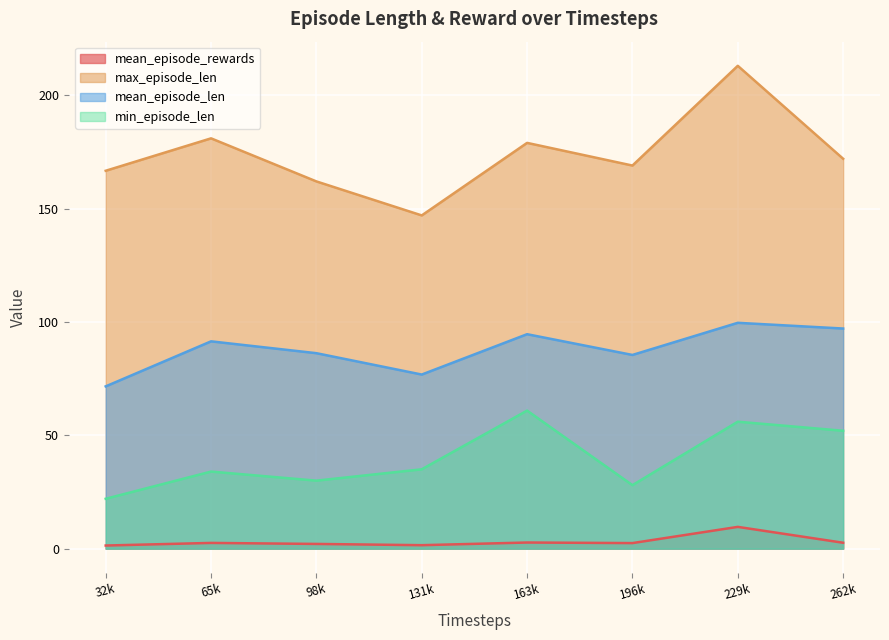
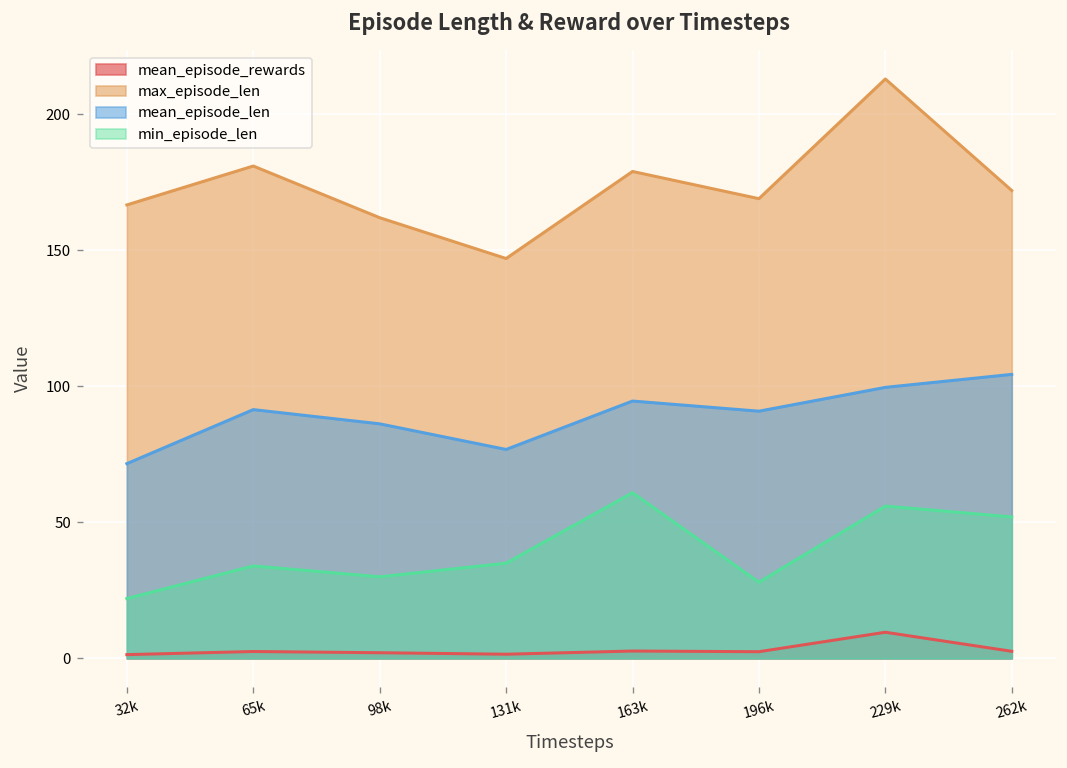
  {
    "mean_episode_rewards": {
      "32k": 1,
      "65k": 3,
      "98k": 2,
      "131k": 2,
      "163k": 3,
      "196k": 2,
      "229k": 10,
      "262k": 3
    },
    "max_episode_len": {
      "32k": 167,
      "65k": 181,
      "98k": 162,
      "131k": 147,
      "163k": 179,
      "196k": 169,
      "229k": 213,
      "262k": 172
    },
    "mean_episode_len": {
      "32k": 72,
      "65k": 91,
      "98k": 86,
      "131k": 77,
      "163k": 95,
-     "196k": 85,
+     "196k": 91,
      "229k": 100,
-     "262k": 97
+     "262k": 104
    },
    "min_episode_len": {
      "32k": 22,
      "65k": 34,
      "98k": 30,
      "131k": 35,
      "163k": 61,
      "196k": 28,
      "229k": 56,
      "262k": 52
    }
  }
